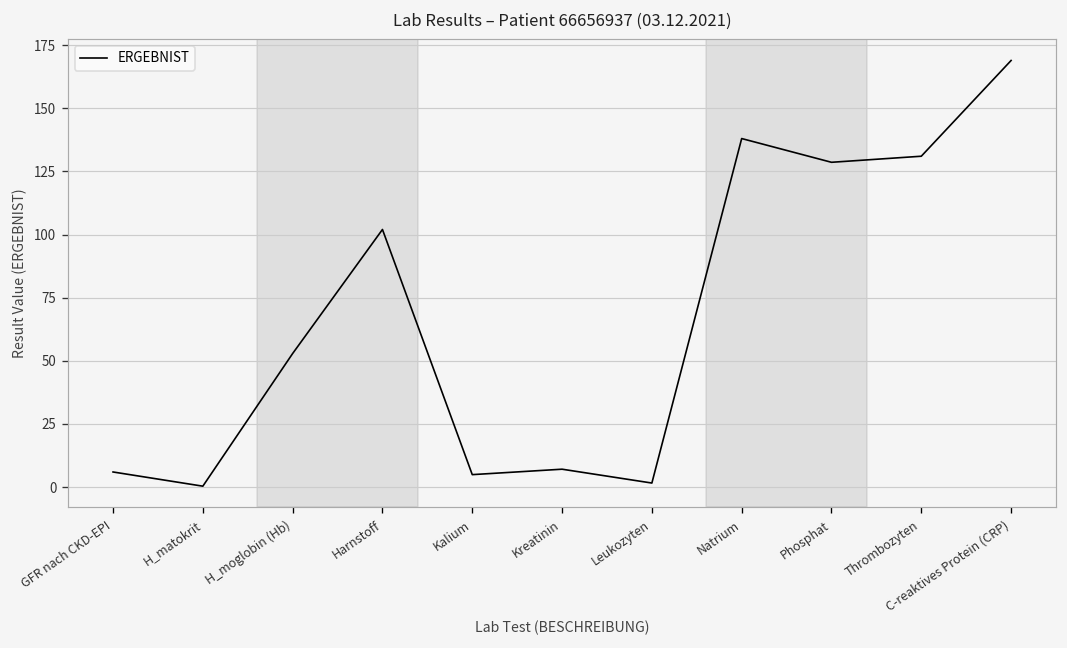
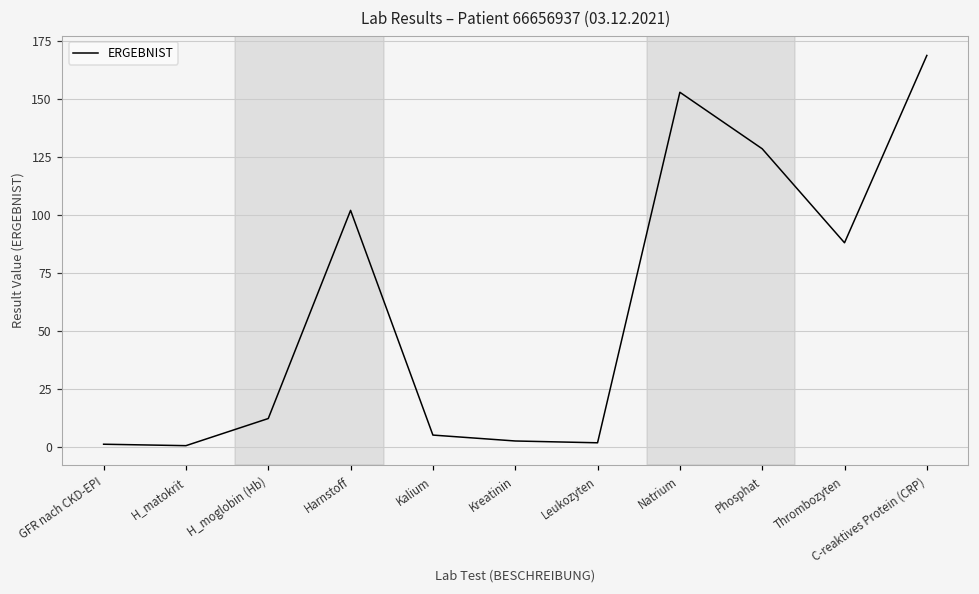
  {
-   "GFR nach CKD-EPI": 6,
+   "GFR nach CKD-EPI": 1,
    "H_matokrit": 0,
-   "H_moglobin (Hb)": 53,
+   "H_moglobin (Hb)": 12,
    "Harnstoff": 102,
    "Kalium": 5,
-   "Kreatinin": 7,
+   "Kreatinin": 2,
    "Leukozyten": 2,
-   "Natrium": 138,
+   "Natrium": 153,
    "Phosphat": 129,
-   "Thrombozyten": 131,
+   "Thrombozyten": 88,
    "C-reaktives Protein (CRP)": 169
  }
